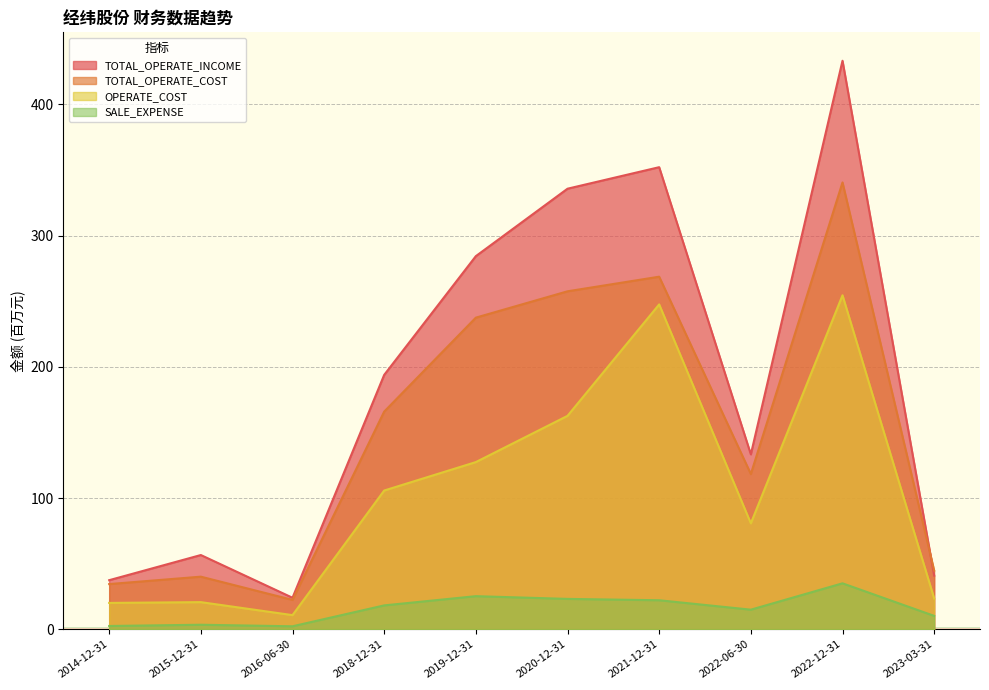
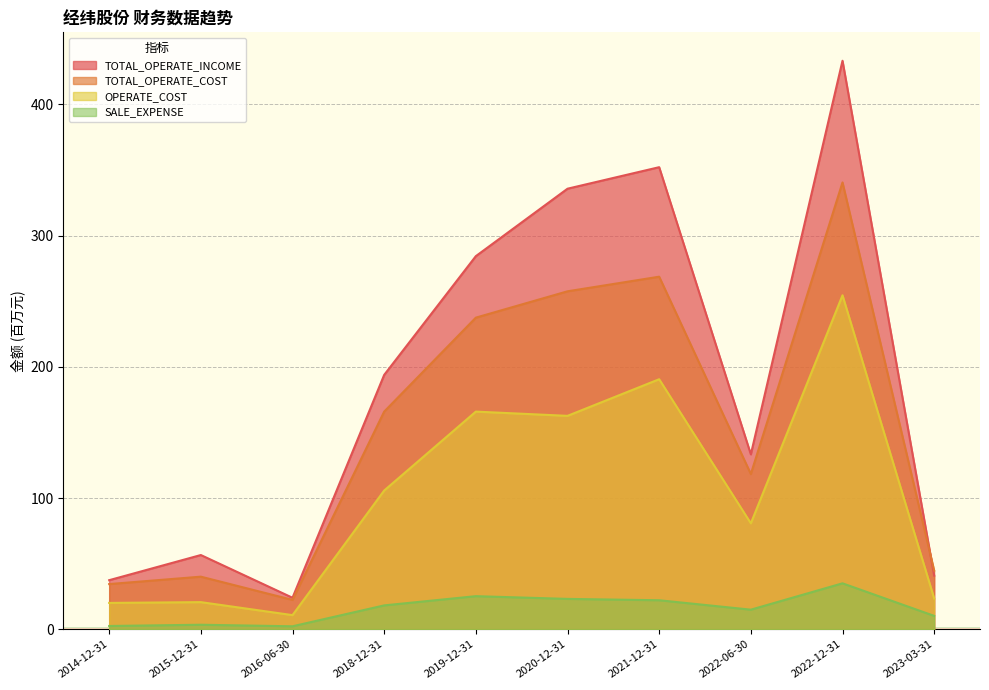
  {
    "OPERATE_COST": {
      "2014-12-31": 20,
      "2015-12-31": 21,
      "2016-06-30": 11,
      "2018-12-31": 106,
-     "2019-12-31": 127,
+     "2019-12-31": 166,
      "2020-12-31": 163,
-     "2021-12-31": 248,
+     "2021-12-31": 191,
      "2022-06-30": 81,
      "2022-12-31": 255,
      "2023-03-31": 23
    },
    "SALE_EXPENSE": {
      "2014-12-31": 2,
      "2015-12-31": 3,
      "2016-06-30": 2,
      "2018-12-31": 18,
      "2019-12-31": 25,
      "2020-12-31": 23,
      "2021-12-31": 22,
      "2022-06-30": 15,
      "2022-12-31": 35,
      "2023-03-31": 10
    }
  }
